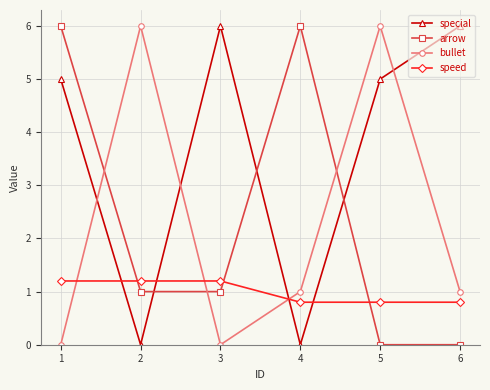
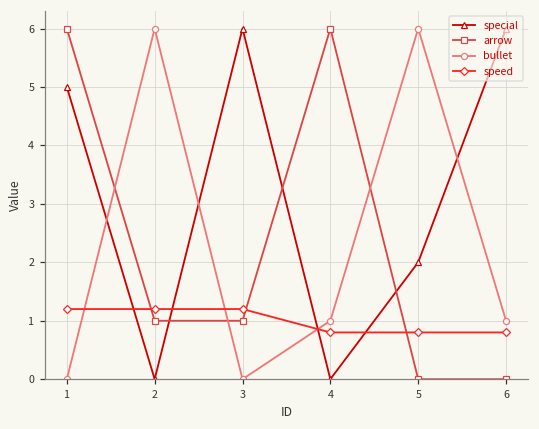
  {
    "special": {
      "1": 5,
      "2": 0,
      "3": 6,
      "4": 0,
-     "5": 5
+     "5": 2
    },
    "bullet": {
      "1": 0,
      "2": 6,
      "3": 0,
      "4": 1,
      "5": 6,
      "6": 1
    }
  }
